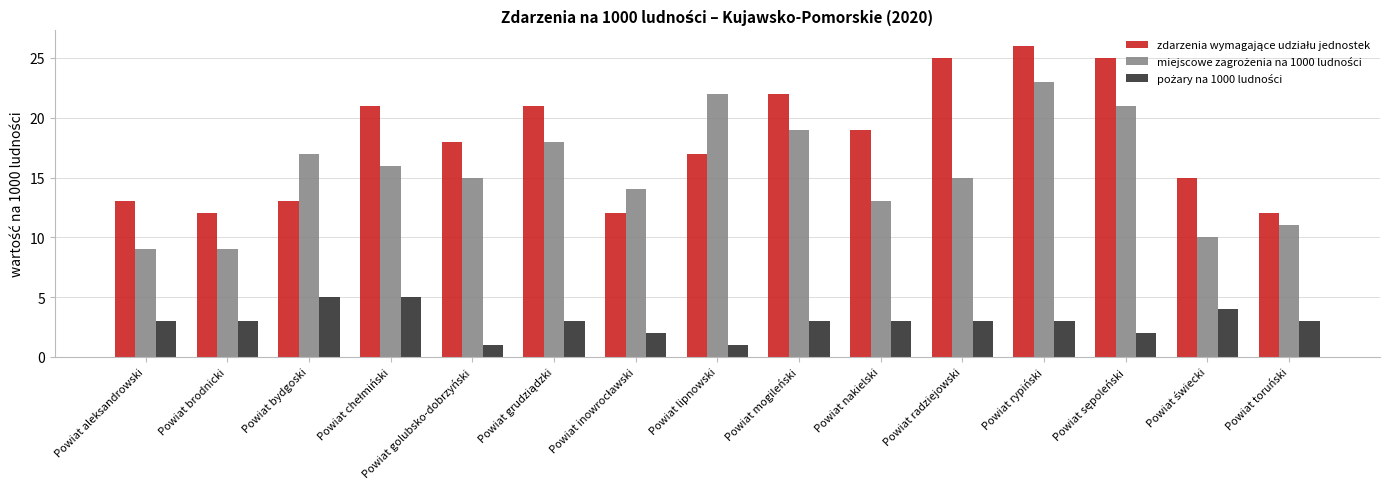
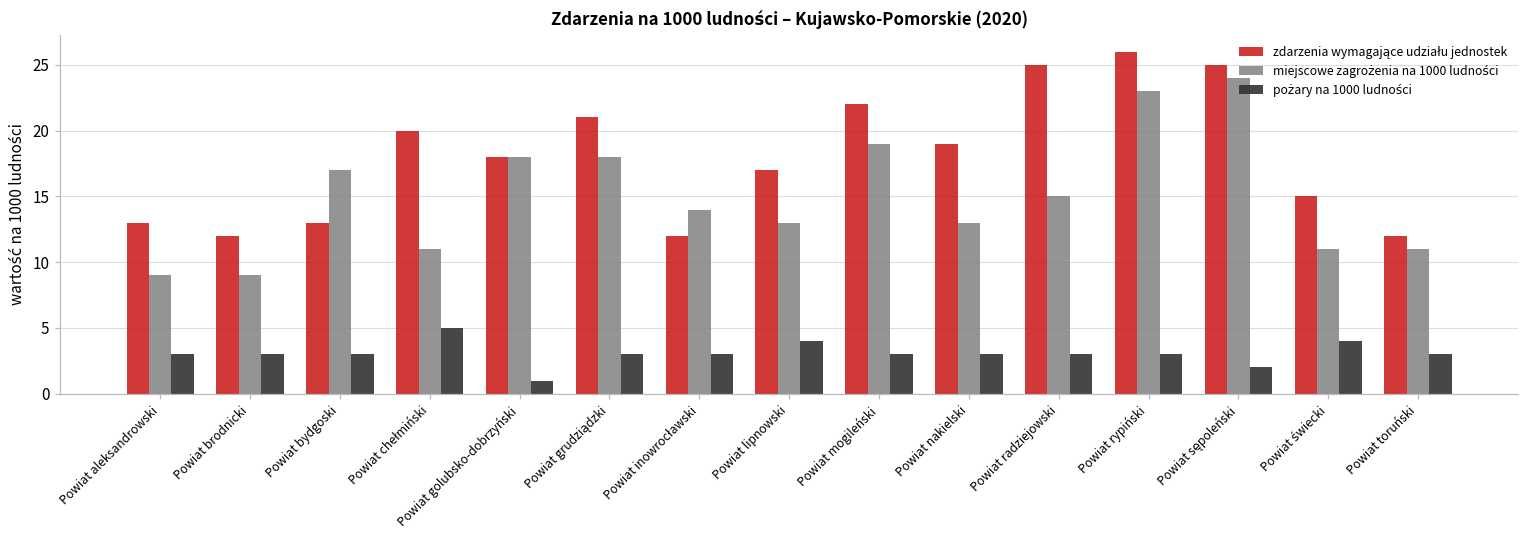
  {
    "zdarzenia wymagające udziału jednostek": {
      "Powiat aleksandrowski": 13,
      "Powiat brodnicki": 12,
      "Powiat bydgoski": 13,
-     "Powiat chełmiński": 21,
+     "Powiat chełmiński": 20,
      "Powiat golubsko-dobrzyński": 18,
      "Powiat grudziądzki": 21,
      "Powiat inowrocławski": 12,
      "Powiat lipnowski": 17,
      "Powiat mogileński": 22,
      "Powiat nakielski": 19,
      "Powiat radziejowski": 25,
      "Powiat rypiński": 26,
      "Powiat sępoleński": 25,
      "Powiat świecki": 15,
      "Powiat toruński": 12
    },
    "miejscowe zagrożenia na 1000 ludności": {
      "Powiat aleksandrowski": 9,
      "Powiat brodnicki": 9,
      "Powiat bydgoski": 17,
-     "Powiat chełmiński": 16,
-     "Powiat golubsko-dobrzyński": 15,
+     "Powiat chełmiński": 11,
+     "Powiat golubsko-dobrzyński": 18,
      "Powiat grudziądzki": 18,
      "Powiat inowrocławski": 14,
-     "Powiat lipnowski": 22,
+     "Powiat lipnowski": 13,
      "Powiat mogileński": 19,
      "Powiat nakielski": 13,
      "Powiat radziejowski": 15,
      "Powiat rypiński": 23,
-     "Powiat sępoleński": 21,
-     "Powiat świecki": 10,
+     "Powiat sępoleński": 24,
+     "Powiat świecki": 11,
      "Powiat toruński": 11
    },
    "pożary na 1000 ludności": {
      "Powiat aleksandrowski": 3,
      "Powiat brodnicki": 3,
-     "Powiat bydgoski": 5,
+     "Powiat bydgoski": 3,
      "Powiat chełmiński": 5,
      "Powiat golubsko-dobrzyński": 1,
      "Powiat grudziądzki": 3,
-     "Powiat inowrocławski": 2,
-     "Powiat lipnowski": 1,
+     "Powiat inowrocławski": 3,
+     "Powiat lipnowski": 4,
      "Powiat mogileński": 3,
      "Powiat nakielski": 3,
      "Powiat radziejowski": 3,
      "Powiat rypiński": 3,
      "Powiat sępoleński": 2,
      "Powiat świecki": 4,
      "Powiat toruński": 3
    }
  }
